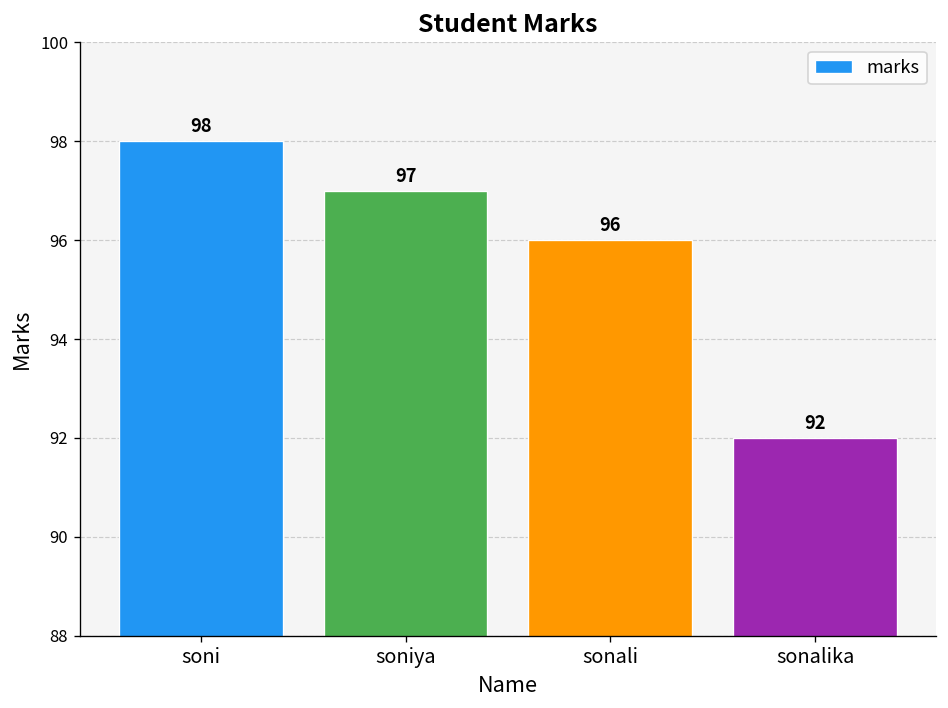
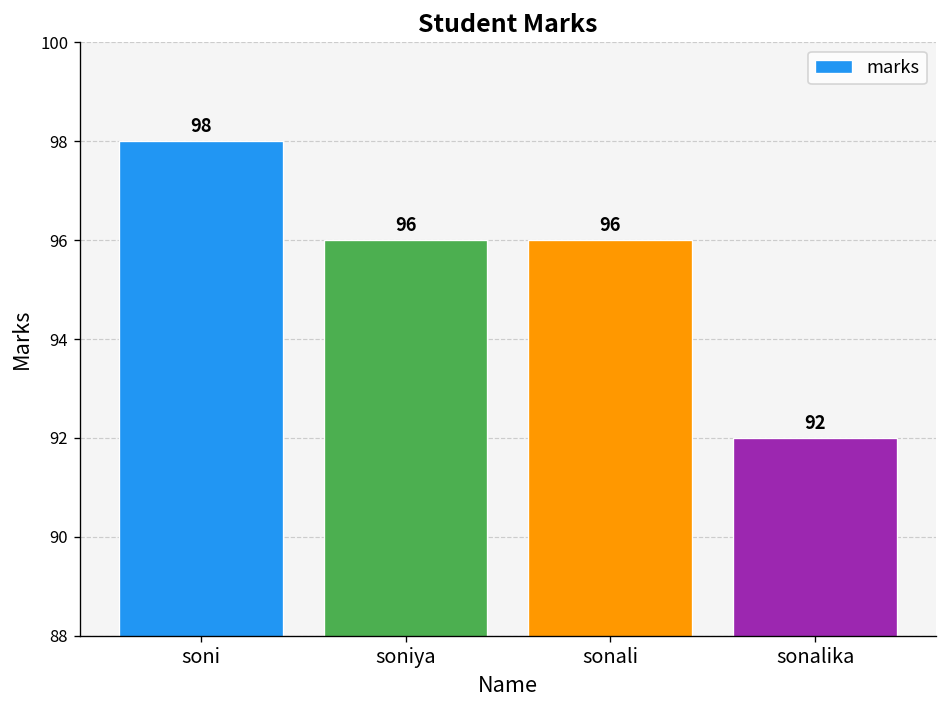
  {
    "soni": 98,
-   "soniya": 97,
+   "soniya": 96,
    "sonali": 96,
    "sonalika": 92
  }
